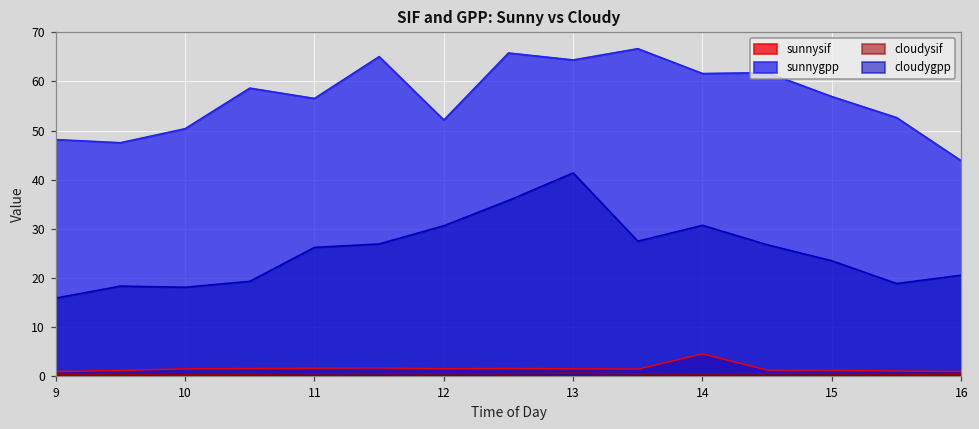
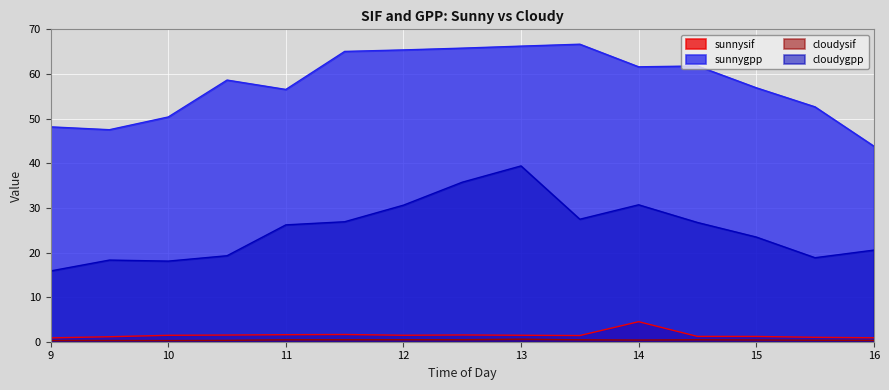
  {
    "sunnysif": {
      "9": 1,
      "10": 1,
      "11": 2,
      "12": 1,
      "13": 1,
      "14": 4,
      "15": 1,
      "16": 1
    },
    "sunnygpp": {
      "9": 48,
      "10": 50,
      "11": 57,
-     "12": 52,
-     "13": 64,
+     "12": 65,
+     "13": 66,
      "14": 62,
      "15": 57,
      "16": 44
    },
    "cloudysif": {
      "9": 0,
      "10": 0,
      "11": 0,
      "12": 0,
      "13": 1,
      "14": 0,
      "15": 0,
      "16": 0
    },
    "cloudygpp": {
      "9": 16,
      "10": 18,
      "11": 26,
      "12": 31,
-     "13": 41,
+     "13": 39,
      "14": 31,
      "15": 23,
      "16": 21
    }
  }
